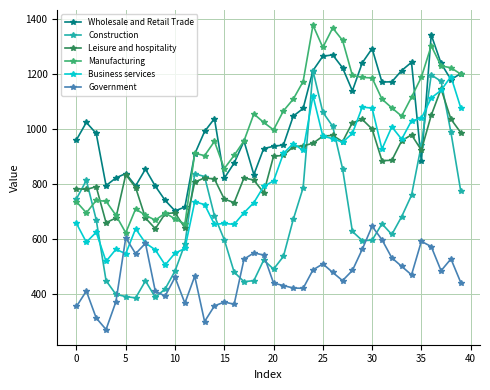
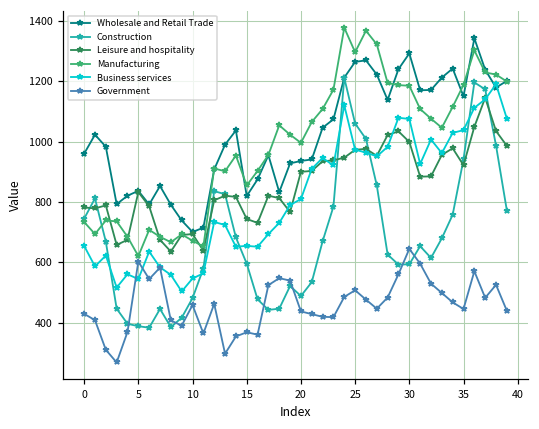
  {
    "Wholesale and Retail Trade": {
      "0": 960,
      "15": 820,
      "20": 940,
      "25": 1260,
      "30": 1290,
-     "35": 880
+     "35": 1150
    },
    "Government": {
-     "0": 350,
+     "0": 430,
      "5": 600,
      "10": 460,
      "15": 370,
      "20": 440,
      "25": 510,
      "30": 650,
-     "35": 590
+     "35": 450
    }
  }
